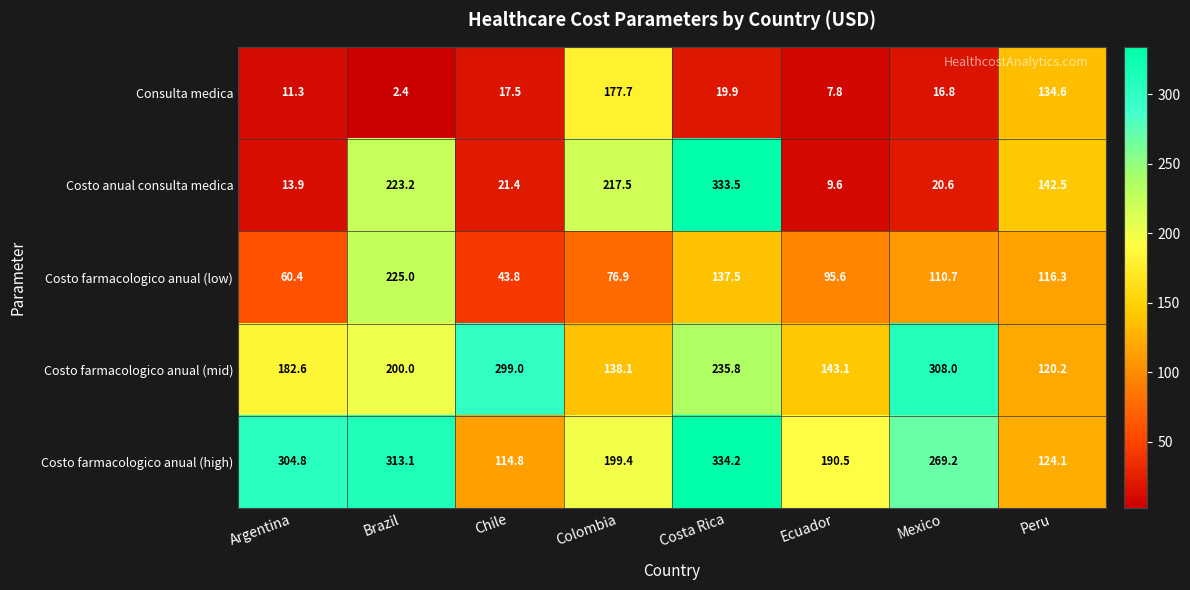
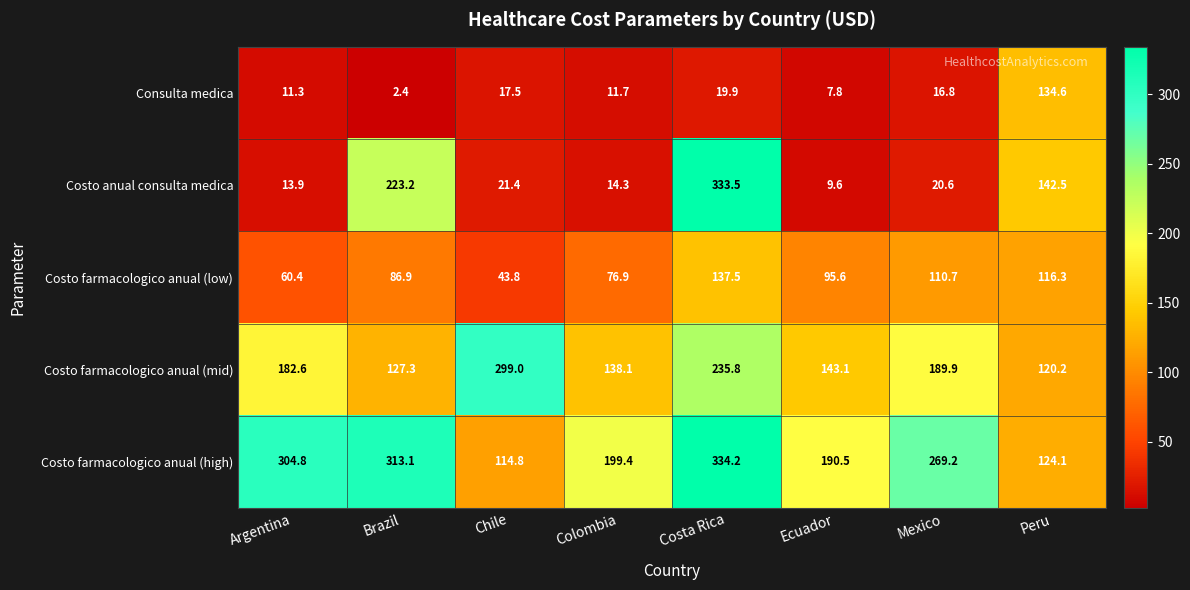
  {
    "Consulta medica": {
      "Argentina": 11.3,
      "Brazil": 2.4,
      "Chile": 17.5,
-     "Colombia": 177.7,
+     "Colombia": 11.7,
      "Costa Rica": 19.9,
      "Ecuador": 7.8,
      "Mexico": 16.8
    },
    "Costo anual consulta medica": {
      "Argentina": 13.9,
      "Brazil": 223.2,
      "Chile": 21.4,
-     "Colombia": 217.5,
+     "Colombia": 14.3,
      "Costa Rica": 333.5,
      "Ecuador": 9.6,
      "Mexico": 20.6,
      "Peru": 142.5
    },
    "Costo farmacologico anual (low)": {
      "Argentina": 60.4,
-     "Brazil": 225.0,
+     "Brazil": 86.9,
      "Chile": 43.8,
      "Colombia": 76.9,
      "Costa Rica": 137.5,
      "Ecuador": 95.6,
      "Mexico": 110.7,
      "Peru": 116.3
    },
    "Costo farmacologico anual (mid)": {
      "Argentina": 182.6,
-     "Brazil": 200.0,
+     "Brazil": 127.3,
      "Chile": 299.0,
      "Colombia": 138.1,
      "Costa Rica": 235.8,
      "Ecuador": 143.1,
-     "Mexico": 308.0,
+     "Mexico": 189.9,
      "Peru": 120.2
    },
    "Costo farmacologico anual (high)": {
      "Argentina": 304.8,
      "Brazil": 313.1,
      "Chile": 114.8,
      "Colombia": 199.4,
      "Costa Rica": 334.2,
      "Ecuador": 190.5,
      "Mexico": 269.2,
      "Peru": 124.1
    }
  }
